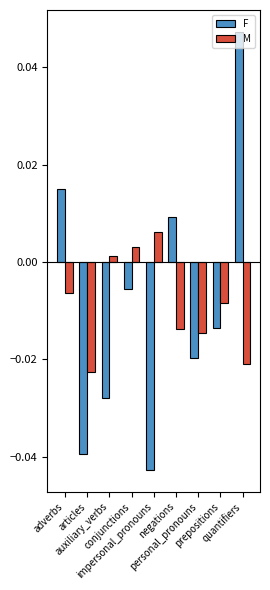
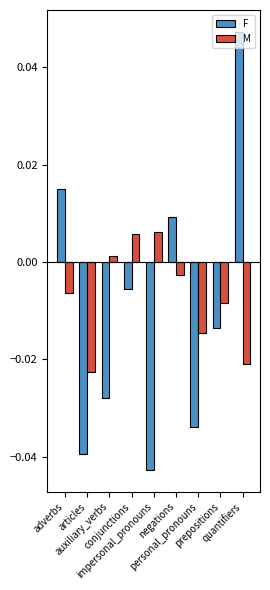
  {
    "F": {
      "adverbs": 0.015,
      "articles": -0.040,
      "auxiliary_verbs": -0.028,
      "conjunctions": -0.005,
      "impersonal_pronouns": -0.043,
      "negations": 0.009,
-     "personal_pronouns": -0.020,
+     "personal_pronouns": -0.034,
      "prepositions": -0.014
    },
    "M": {
      "adverbs": -0.006,
      "articles": -0.023,
      "auxiliary_verbs": 0.001,
-     "conjunctions": 0.003,
+     "conjunctions": 0.006,
      "impersonal_pronouns": 0.006,
-     "negations": -0.014,
+     "negations": -0.003,
      "personal_pronouns": -0.015,
      "prepositions": -0.008,
      "quantifiers": -0.021
    }
  }
